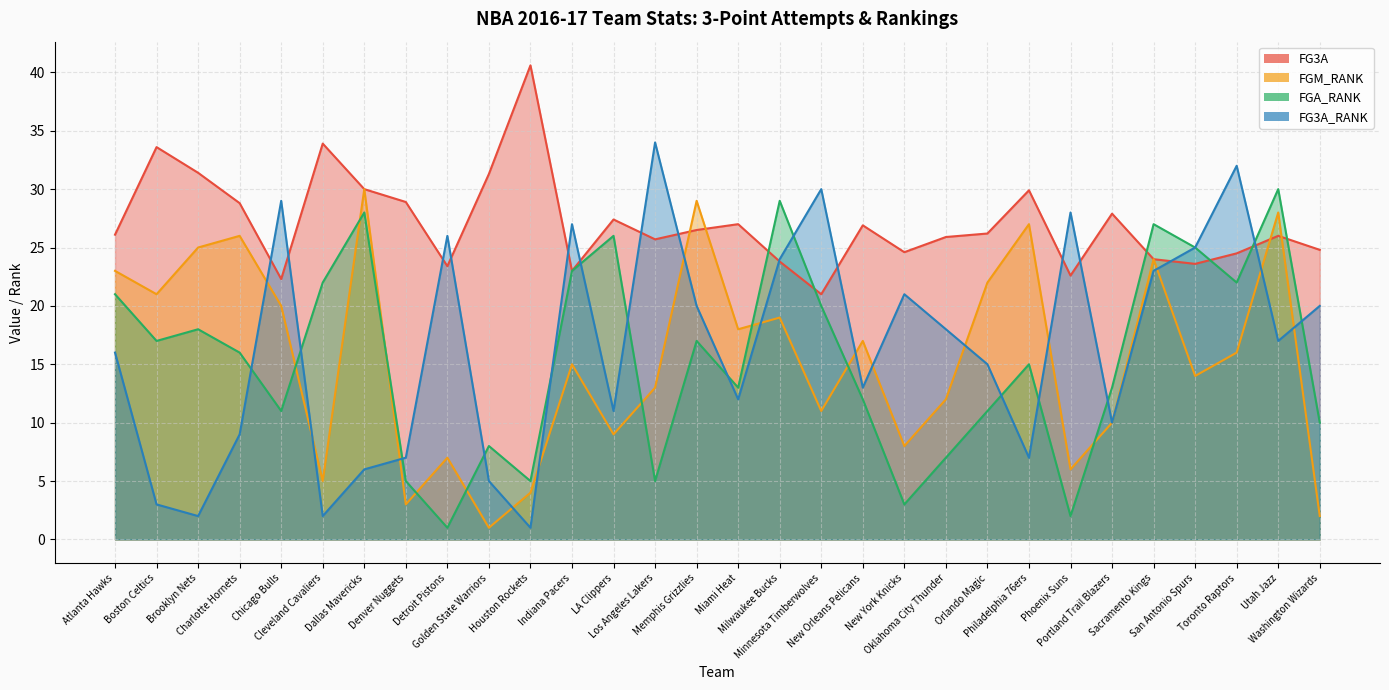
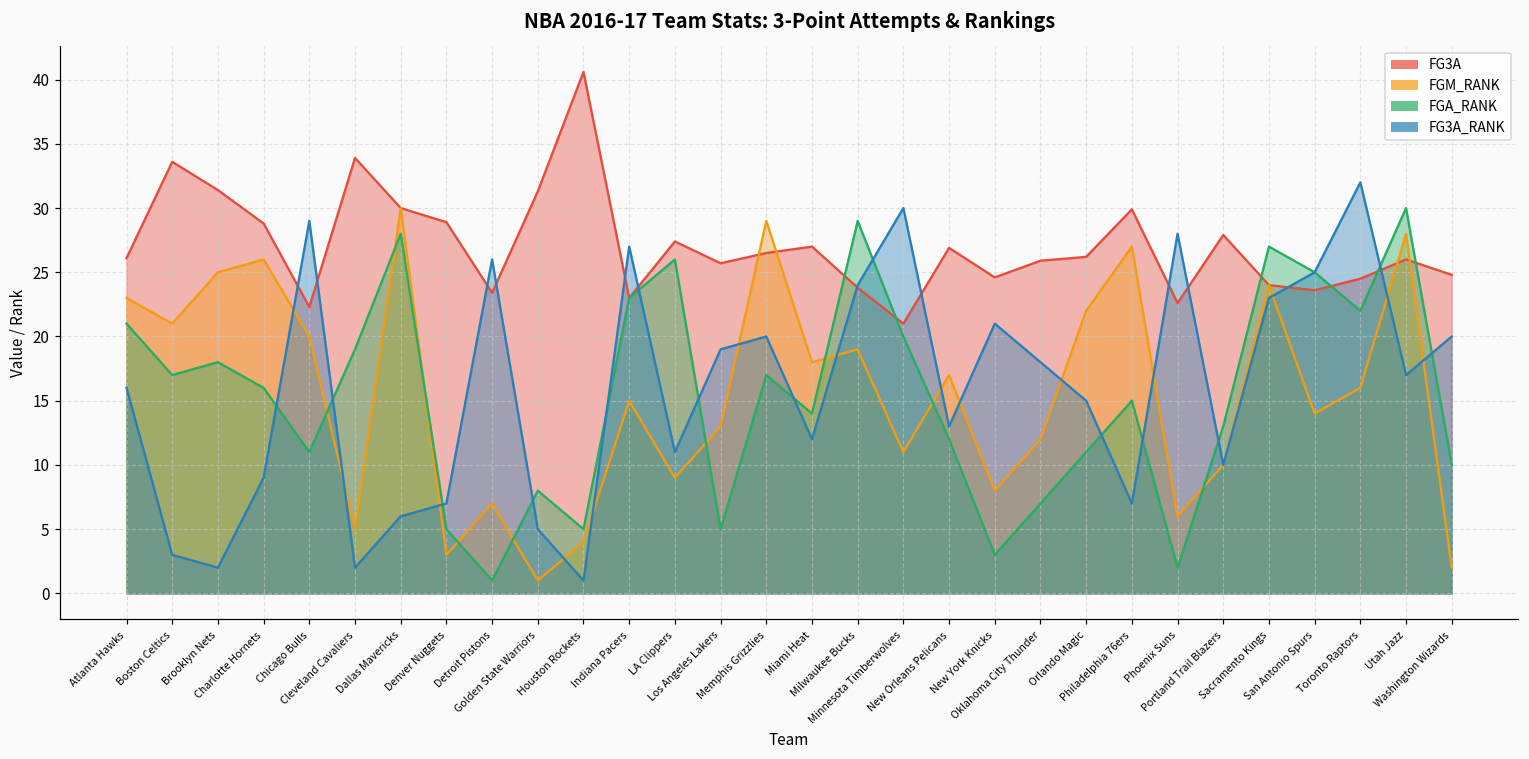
  {
    "FGA_RANK": {
      "Atlanta Hawks": 21,
      "Boston Celtics": 17,
      "Brooklyn Nets": 18,
      "Charlotte Hornets": 16,
      "Chicago Bulls": 11,
-     "Cleveland Cavaliers": 22,
+     "Cleveland Cavaliers": 19,
      "Dallas Mavericks": 28,
      "Denver Nuggets": 5,
      "Detroit Pistons": 1,
      "Golden State Warriors": 8,
      "Houston Rockets": 5,
      "LA Clippers": 26,
      "Los Angeles Lakers": 5,
      "Memphis Grizzlies": 17,
-     "Miami Heat": 13,
+     "Miami Heat": 14,
      "Milwaukee Bucks": 29,
      "Minnesota Timberwolves": 20,
      "New Orleans Pelicans": 12,
      "New York Knicks": 3,
      "Oklahoma City Thunder": 7,
      "Orlando Magic": 11,
      "Philadelphia 76ers": 15,
      "Phoenix Suns": 2,
      "Portland Trail Blazers": 13,
      "Sacramento Kings": 27,
      "Toronto Raptors": 22,
      "Utah Jazz": 30,
      "Washington Wizards": 10
    },
    "FG3A_RANK": {
      "Atlanta Hawks": 16,
      "Boston Celtics": 3,
      "Brooklyn Nets": 2,
      "Charlotte Hornets": 9,
      "Chicago Bulls": 29,
      "Cleveland Cavaliers": 2,
      "Dallas Mavericks": 6,
      "Denver Nuggets": 7,
      "Detroit Pistons": 26,
      "Golden State Warriors": 5,
      "Houston Rockets": 1,
      "Indiana Pacers": 27,
      "LA Clippers": 11,
-     "Los Angeles Lakers": 34,
+     "Los Angeles Lakers": 19,
      "Memphis Grizzlies": 20,
      "Miami Heat": 12,
      "Minnesota Timberwolves": 30,
      "New Orleans Pelicans": 13,
      "New York Knicks": 21,
      "Oklahoma City Thunder": 18,
      "Orlando Magic": 15,
      "Philadelphia 76ers": 7,
      "Phoenix Suns": 28,
      "Sacramento Kings": 23,
      "Toronto Raptors": 32,
      "Utah Jazz": 17,
      "Washington Wizards": 20
    }
  }
